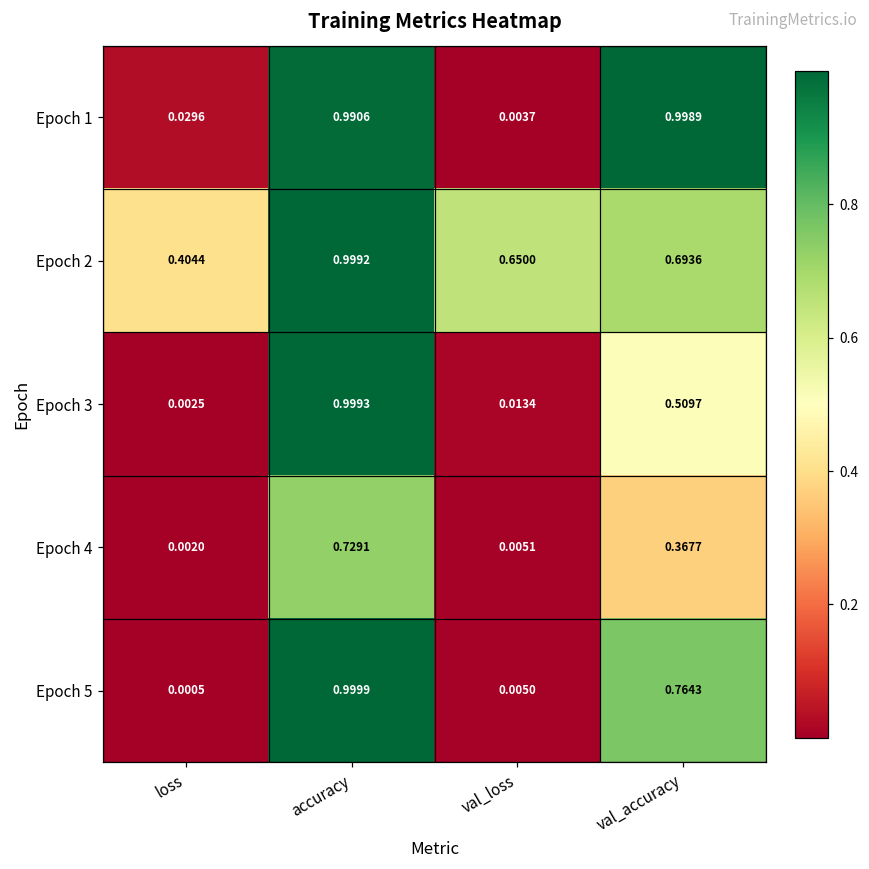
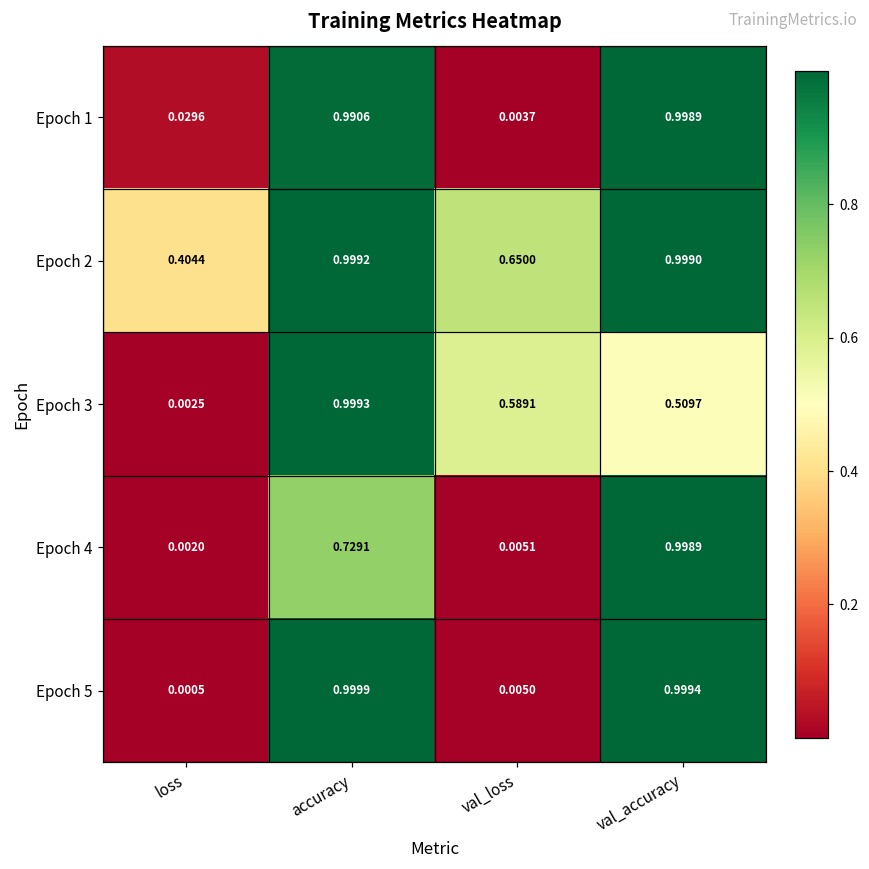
  {
    "Epoch 1": {
      "loss": 0.0296,
      "accuracy": 0.9906,
      "val_loss": 0.0037,
      "val_accuracy": 0.9989
    },
    "Epoch 2": {
      "loss": 0.4044,
      "accuracy": 0.9992,
      "val_loss": 0.6500,
-     "val_accuracy": 0.6936
+     "val_accuracy": 0.9990
    },
    "Epoch 3": {
      "loss": 0.0025,
      "accuracy": 0.9993,
-     "val_loss": 0.0134,
+     "val_loss": 0.5891,
      "val_accuracy": 0.5097
    },
    "Epoch 4": {
      "loss": 0.0020,
      "accuracy": 0.7291,
      "val_loss": 0.0051,
-     "val_accuracy": 0.3677
+     "val_accuracy": 0.9989
    },
    "Epoch 5": {
      "loss": 0.0005,
      "accuracy": 0.9999,
      "val_loss": 0.0050,
-     "val_accuracy": 0.7643
+     "val_accuracy": 0.9994
    }
  }
